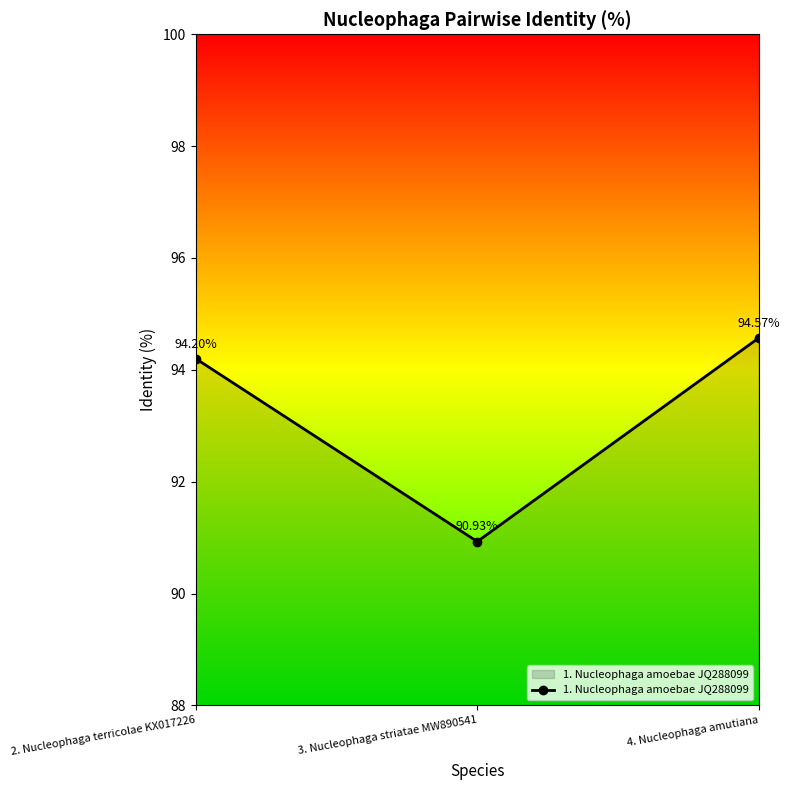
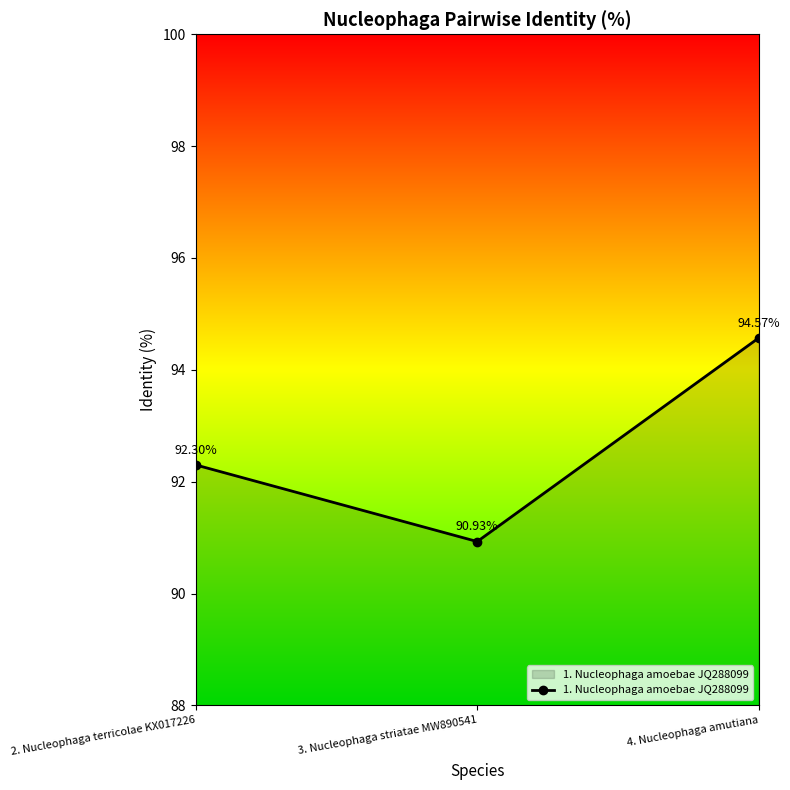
  {
-   "2. Nucleophaga terricolae KX017226": "94.20%",
+   "2. Nucleophaga terricolae KX017226": "92.30%",
    "3. Nucleophaga striatae MW890541": "90.93%",
    "4. Nucleophaga amutiana": "94.57%"
  }
